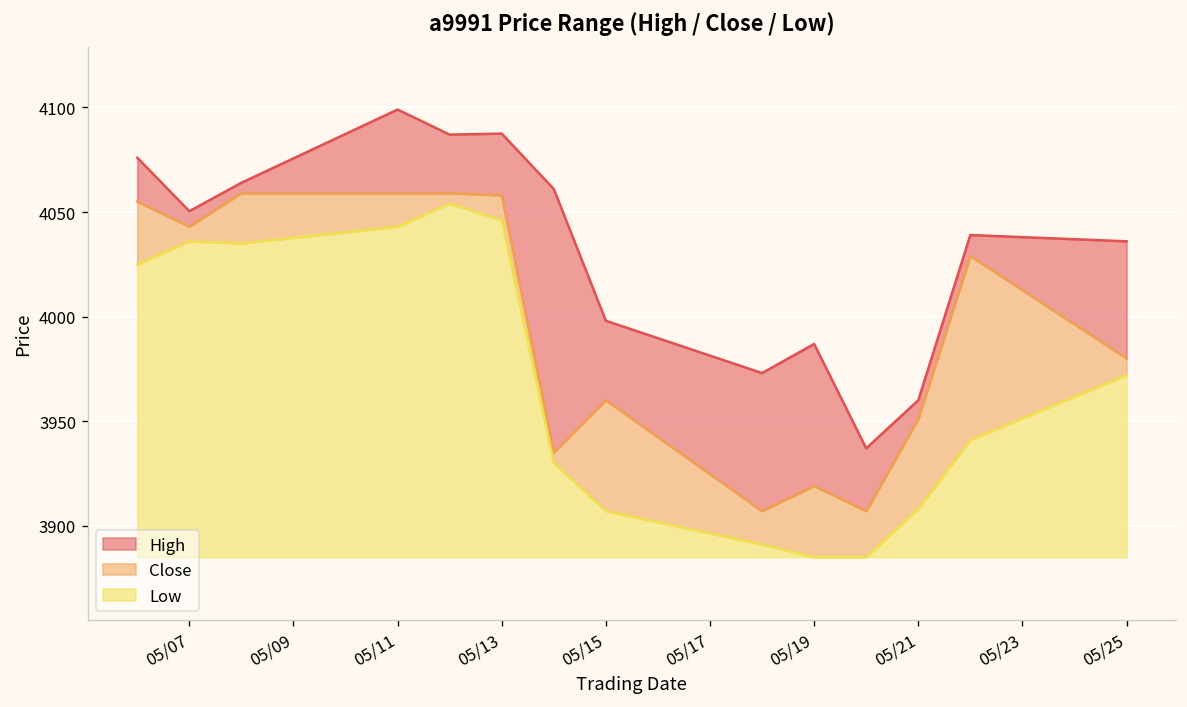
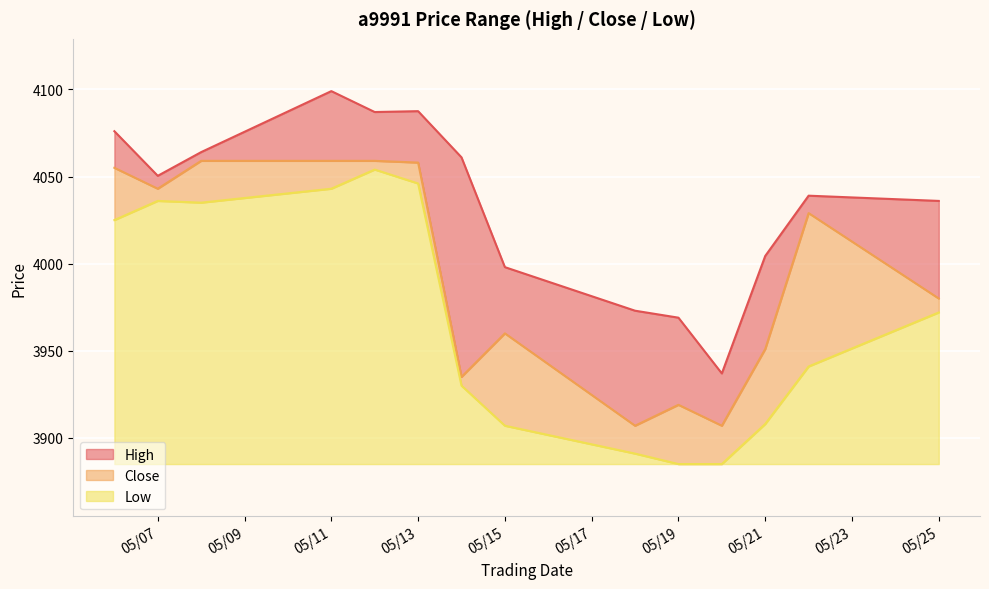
  {
    "High": {
      "05/07": 4050,
      "05/11": 4099,
      "05/13": 4088,
      "05/15": 3998,
-     "05/19": 3987,
-     "05/21": 3960,
+     "05/19": 3969,
+     "05/21": 4004,
      "05/25": 4036
    }
  }
